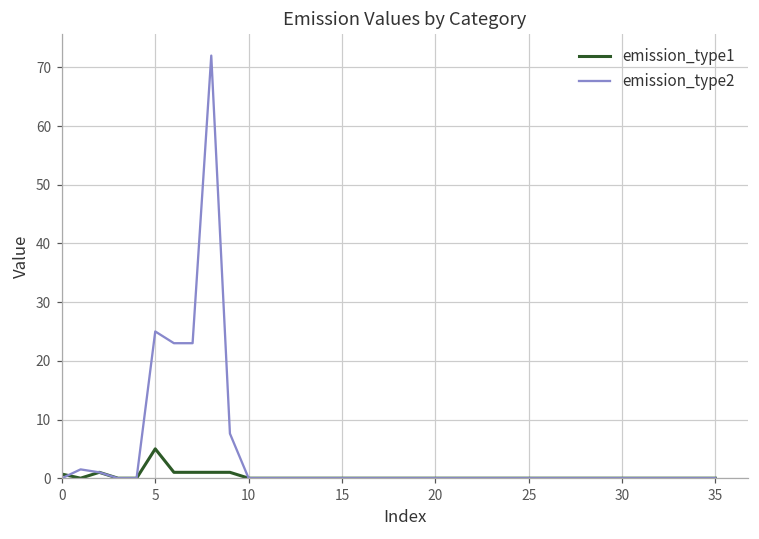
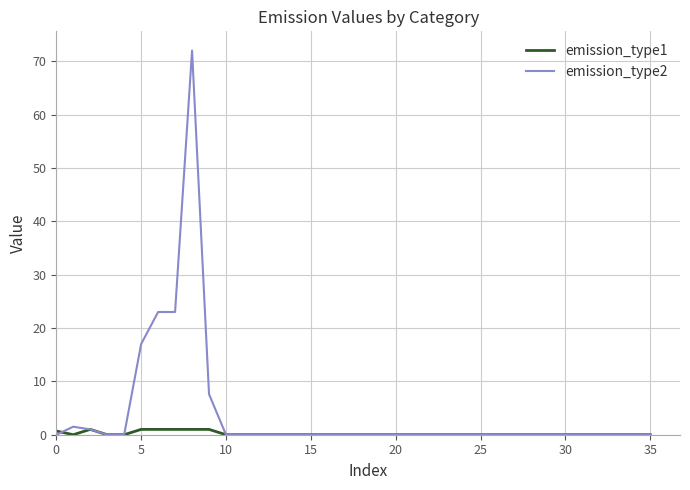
  {
    "emission_type1": {
      "0": 1,
-     "5": 5
+     "5": 1
    },
    "emission_type2": {
      "0": 0,
-     "5": 25
+     "5": 17
    }
  }
